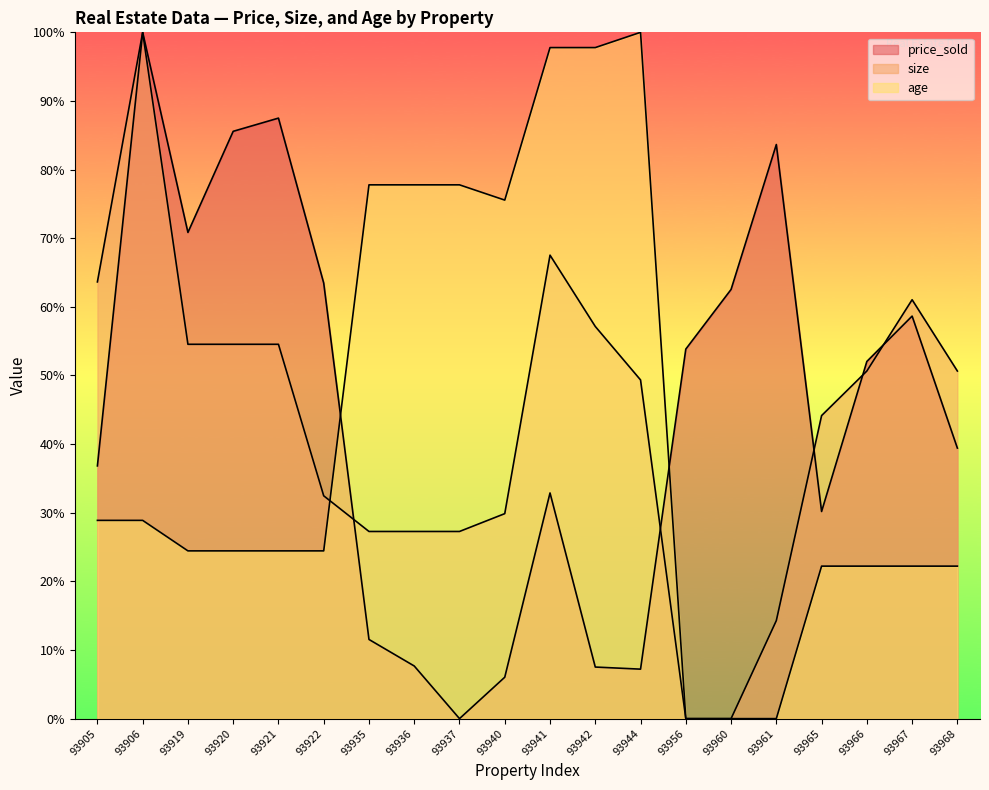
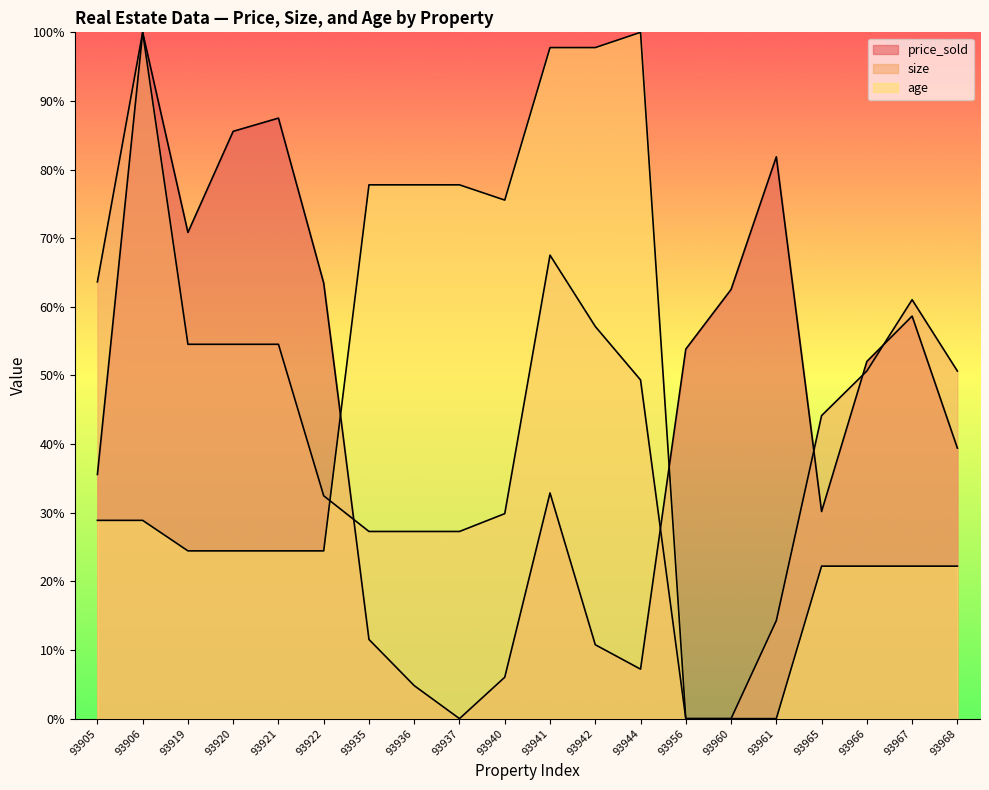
  {
    "price_sold": {
-     "93905": "37%",
+     "93905": "36%",
      "93919": "71%",
      "93920": "86%",
      "93921": "88%",
      "93922": "63%",
      "93935": "12%",
-     "93936": "8%",
+     "93936": "5%",
      "93937": "0%",
      "93940": "6%",
      "93941": "33%",
-     "93942": "8%",
+     "93942": "11%",
      "93944": "7%",
      "93956": "54%",
      "93960": "63%",
-     "93961": "84%",
+     "93961": "82%",
      "93965": "30%",
      "93966": "52%",
      "93967": "59%",
      "93968": "39%"
    }
  }
